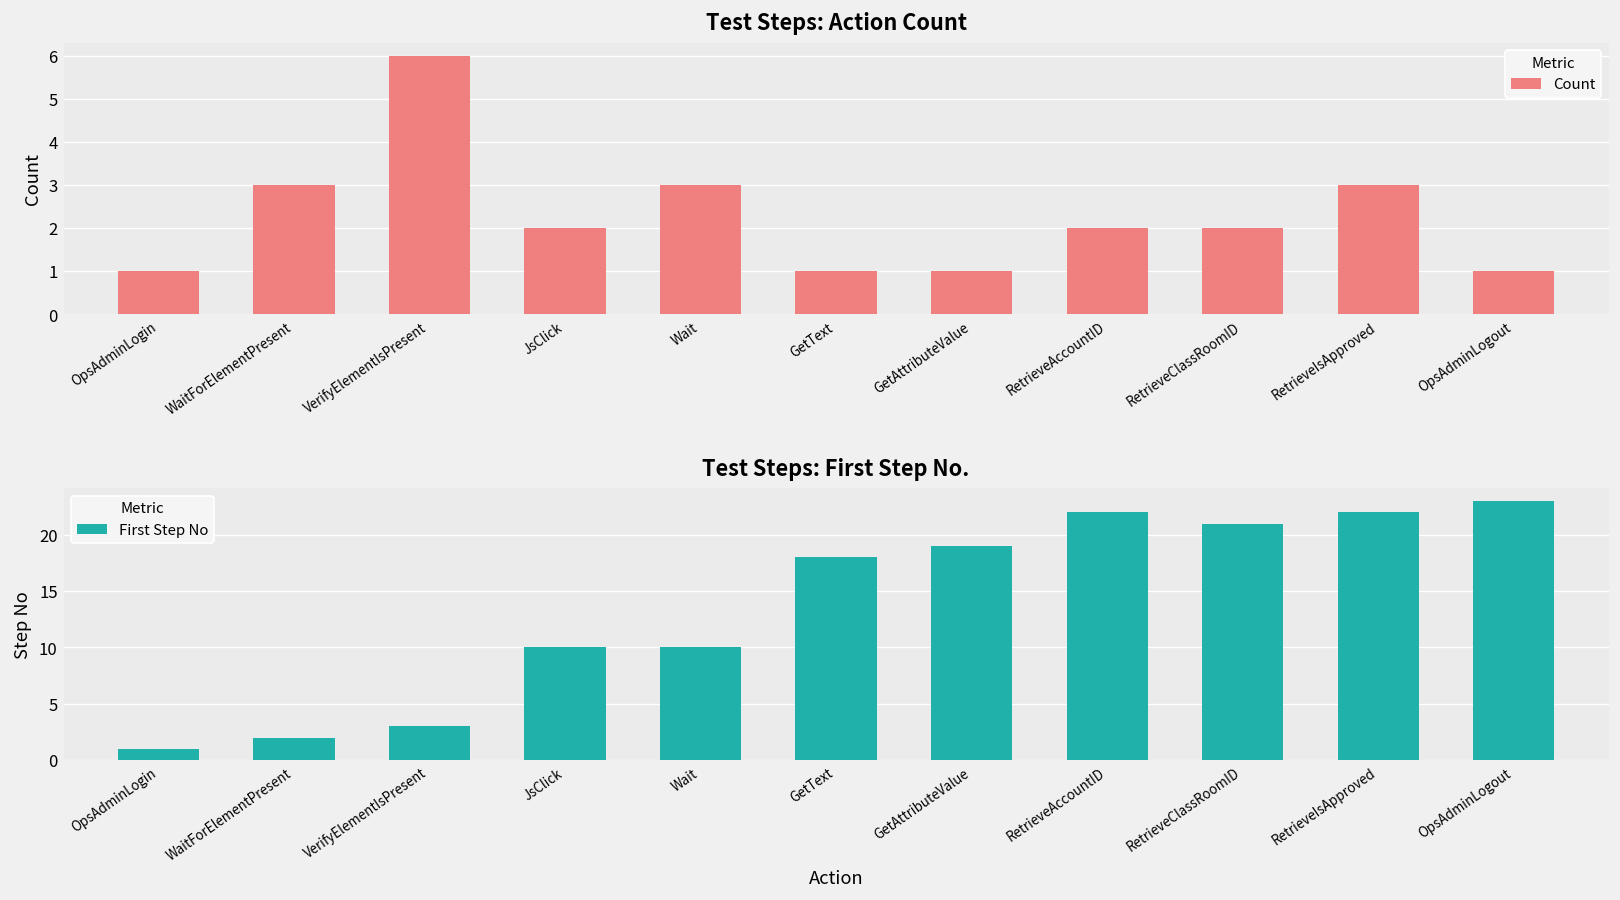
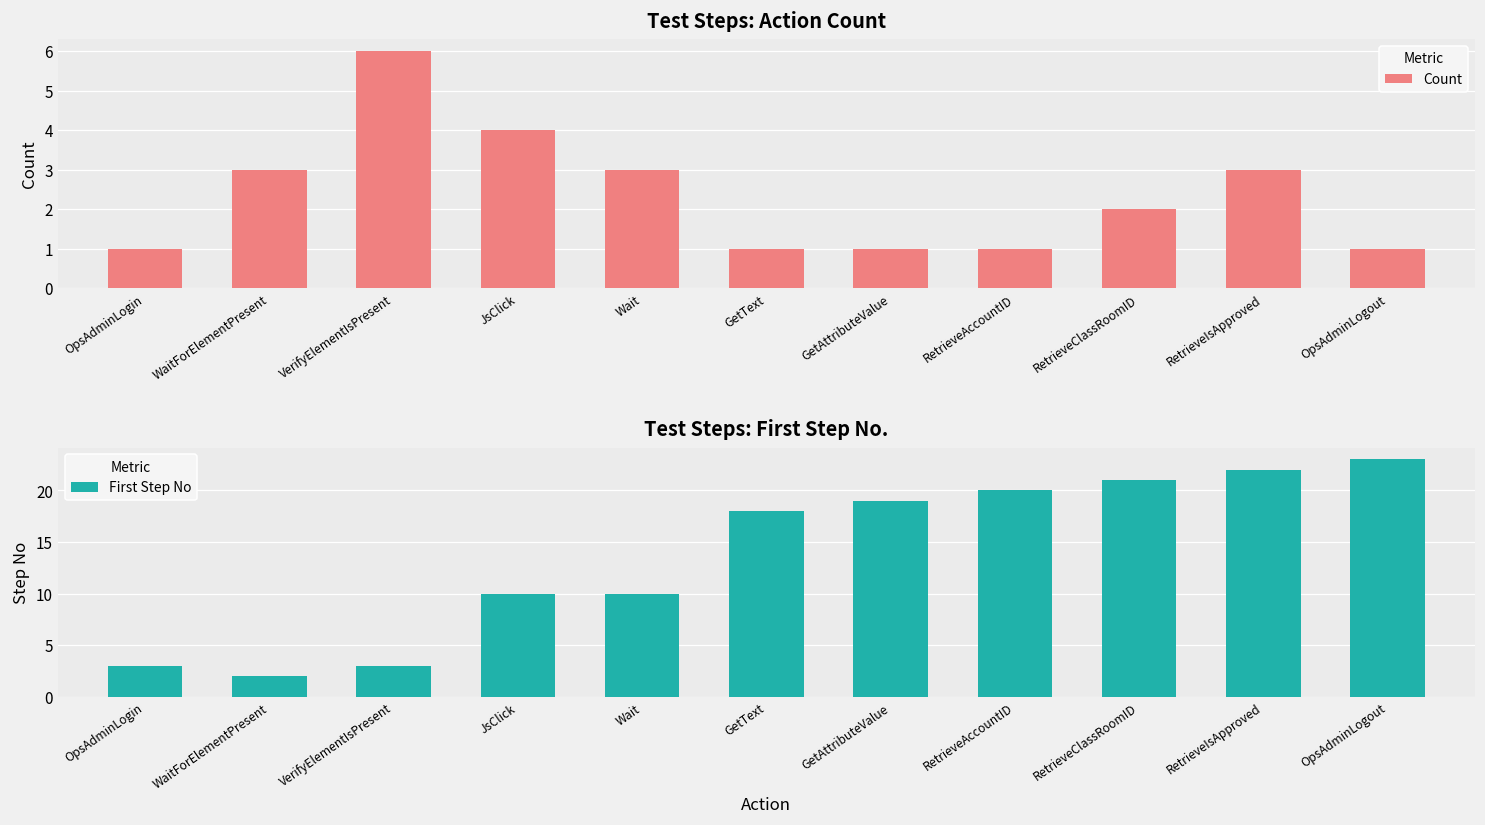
  {
    "Test Steps: Action Count": {
      "OpsAdminLogin": 1,
      "WaitForElementPresent": 3,
      "VerifyElementIsPresent": 6,
-     "JsClick": 2,
+     "JsClick": 4,
      "Wait": 3,
      "GetText": 1,
      "GetAttributeValue": 1,
-     "RetrieveAccountID": 2,
+     "RetrieveAccountID": 1,
      "RetrieveClassRoomID": 2,
      "RetrieveIsApproved": 3,
      "OpsAdminLogout": 1
    },
    "Test Steps: First Step No.": {
-     "OpsAdminLogin": 1,
+     "OpsAdminLogin": 3,
      "WaitForElementPresent": 2,
      "VerifyElementIsPresent": 3,
      "JsClick": 10,
      "Wait": 10,
      "GetText": 18,
      "GetAttributeValue": 19,
-     "RetrieveAccountID": 22,
+     "RetrieveAccountID": 20,
      "RetrieveClassRoomID": 21,
      "RetrieveIsApproved": 22,
      "OpsAdminLogout": 23
    }
  }
